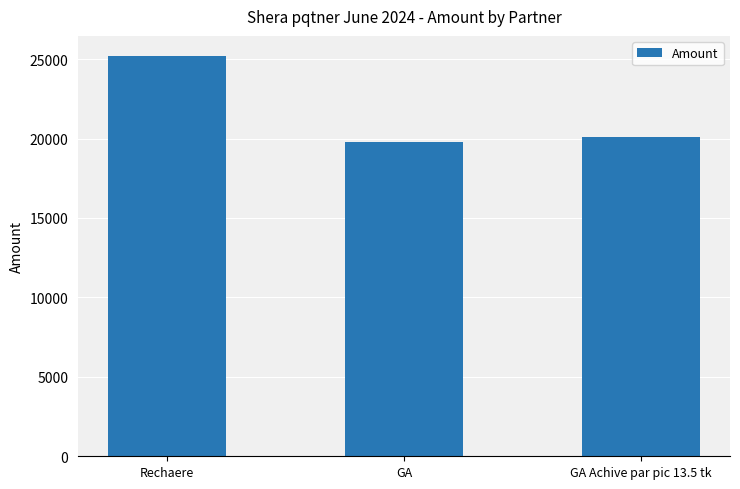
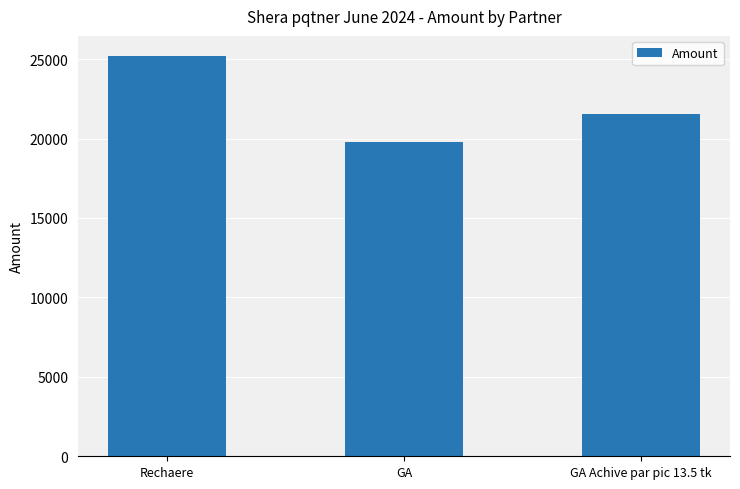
  {
    "Rechaere": 25200,
    "GA": 19800,
-   "GA Achive par pic 13.5 tk": 20100
+   "GA Achive par pic 13.5 tk": 21500
  }
